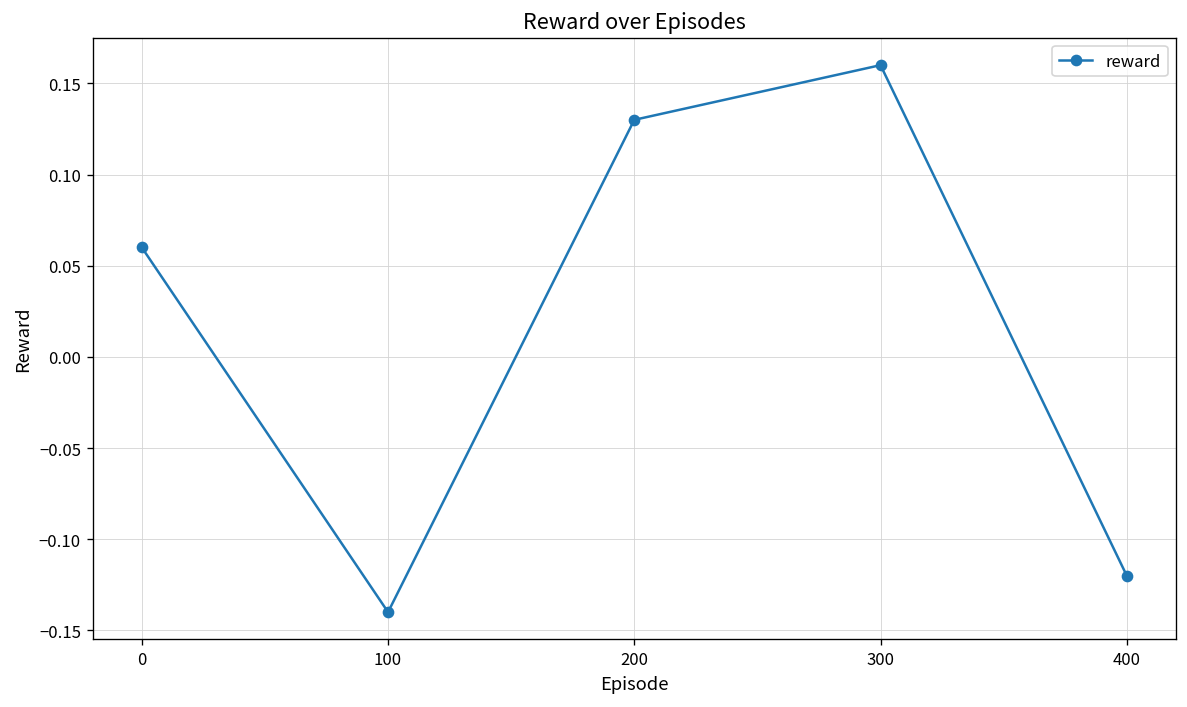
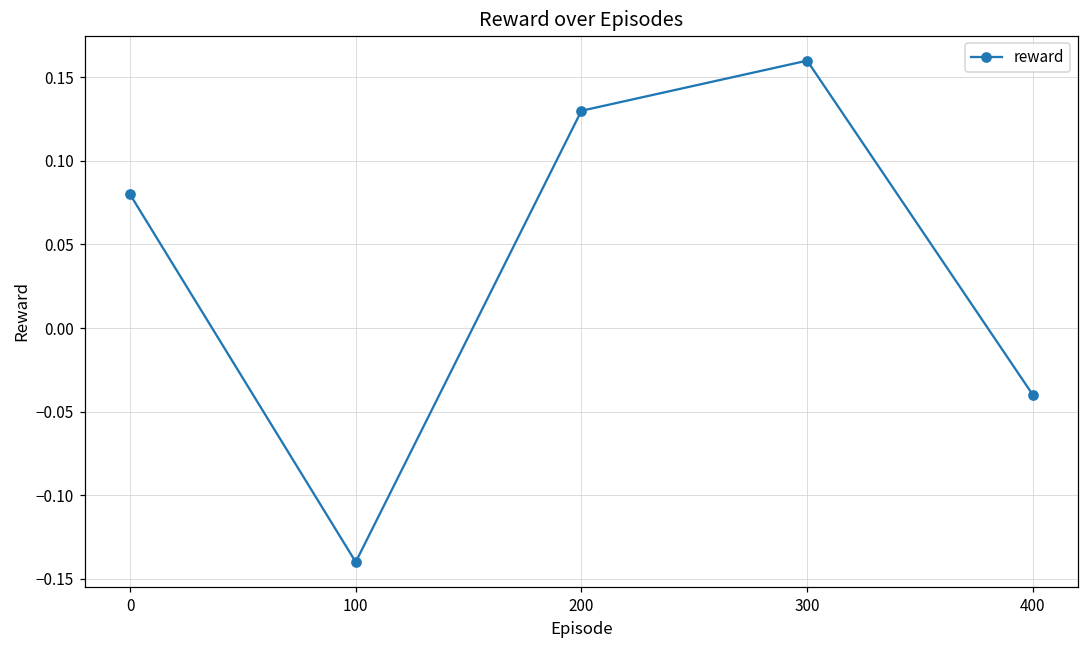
  {
-   "0": 0.06,
+   "0": 0.08,
    "100": -0.14,
    "200": 0.13,
    "300": 0.16,
-   "400": -0.12
+   "400": -0.04
  }
